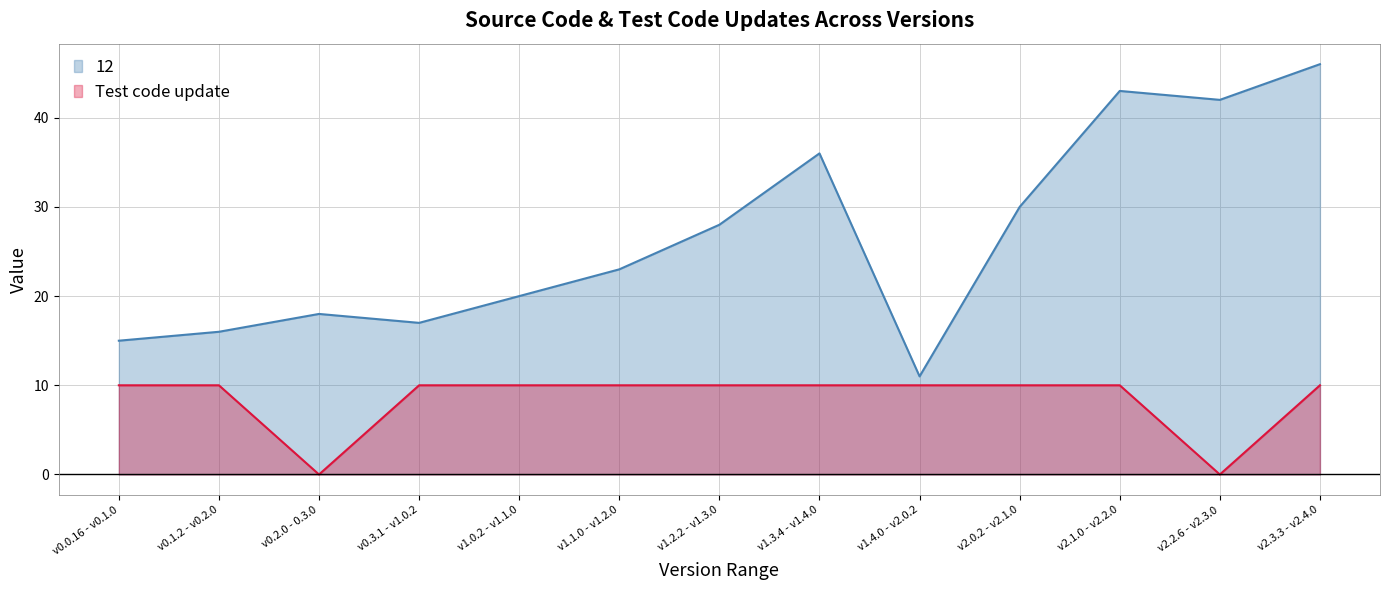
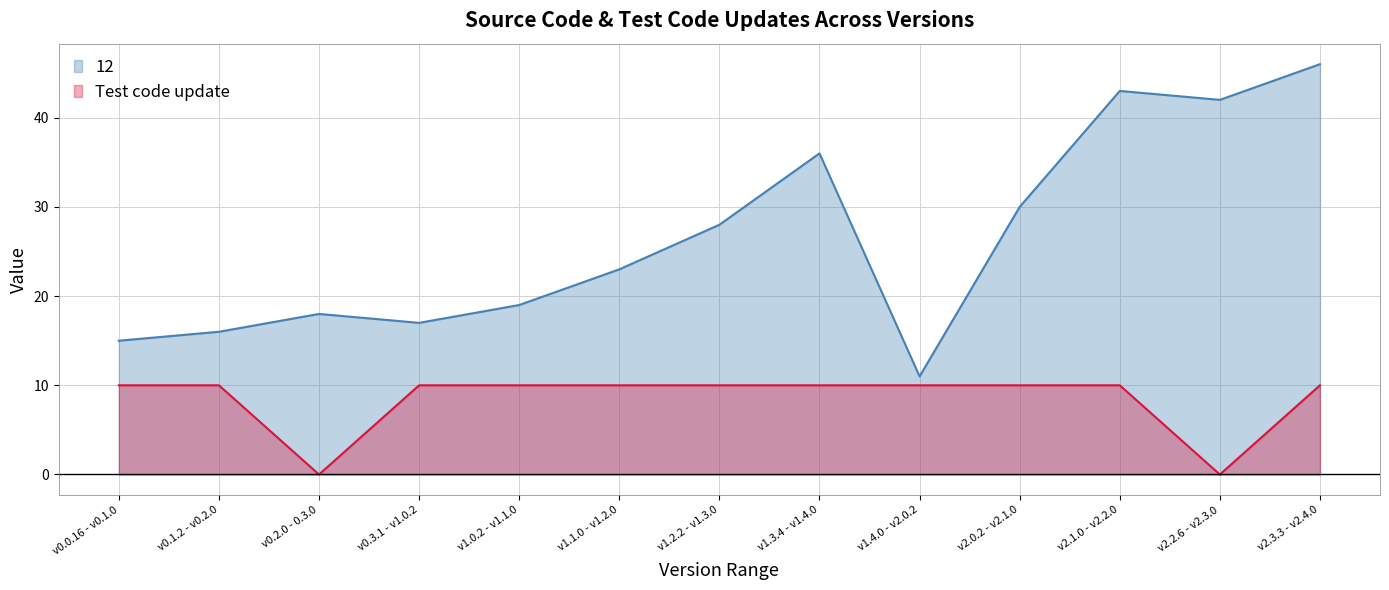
  {
    "12": {
      "v0.0.16 - v0.1.0": 15,
      "v0.1.2 - v0.2.0": 16,
      "v0.2.0 - 0.3.0": 18,
      "v0.3.1 - v1.0.2": 17,
-     "v1.0.2 - v1.1.0": 20,
+     "v1.0.2 - v1.1.0": 19,
      "v1.1.0 - v1.2.0": 23,
      "v1.2.2 - v1.3.0": 28,
      "v1.3.4 - v1.4.0": 36,
      "v1.4.0 - v2.0.2": 11,
      "v2.0.2 - v2.1.0": 30,
      "v2.1.0 - v2.2.0": 43,
      "v2.2.6 - v2.3.0": 42,
      "v2.3.3 - v2.4.0": 46
    },
    "Test code update": {
      "v0.0.16 - v0.1.0": 10,
      "v0.1.2 - v0.2.0": 10,
      "v0.2.0 - 0.3.0": 0,
      "v0.3.1 - v1.0.2": 10,
      "v1.0.2 - v1.1.0": 10,
      "v1.1.0 - v1.2.0": 10,
      "v1.2.2 - v1.3.0": 10,
      "v1.3.4 - v1.4.0": 10,
      "v1.4.0 - v2.0.2": 10,
      "v2.0.2 - v2.1.0": 10,
      "v2.1.0 - v2.2.0": 10,
      "v2.2.6 - v2.3.0": 0,
      "v2.3.3 - v2.4.0": 10
    }
  }
